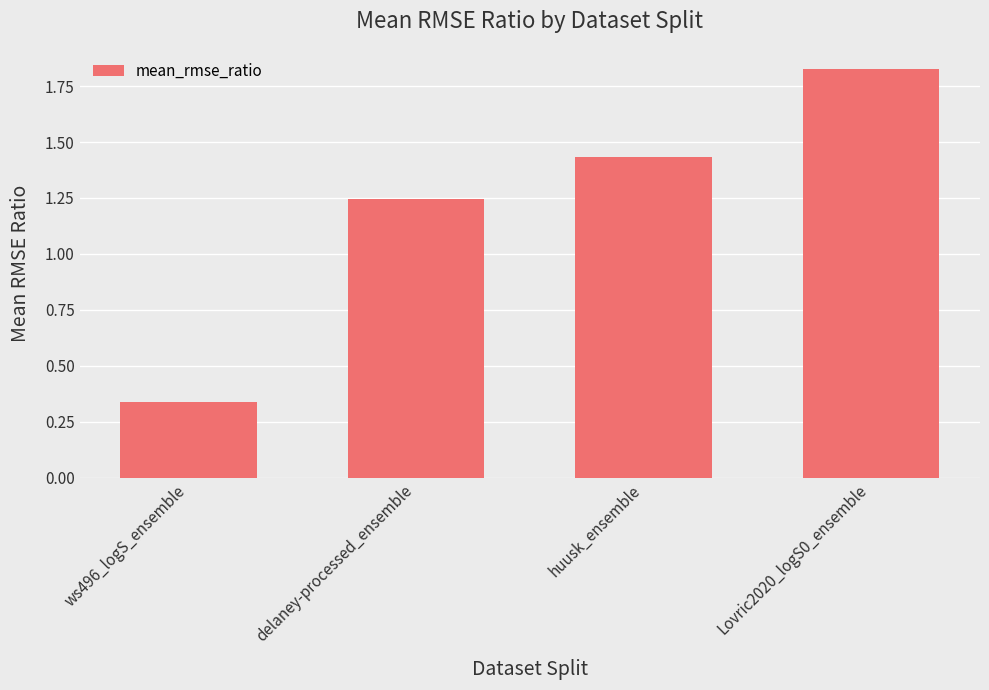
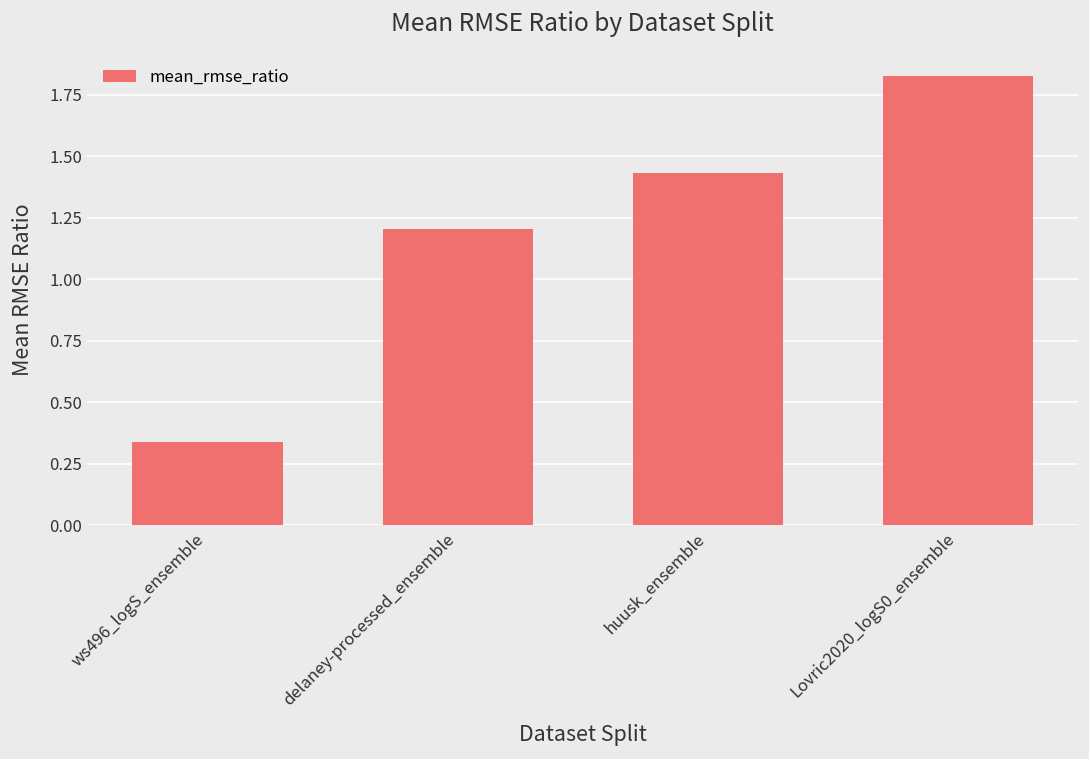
  {
    "ws496_logS_ensemble": 0.34,
-   "delaney-processed_ensemble": 1.25,
+   "delaney-processed_ensemble": 1.21,
    "huusk_ensemble": 1.43,
    "Lovric2020_logS0_ensemble": 1.83
  }
